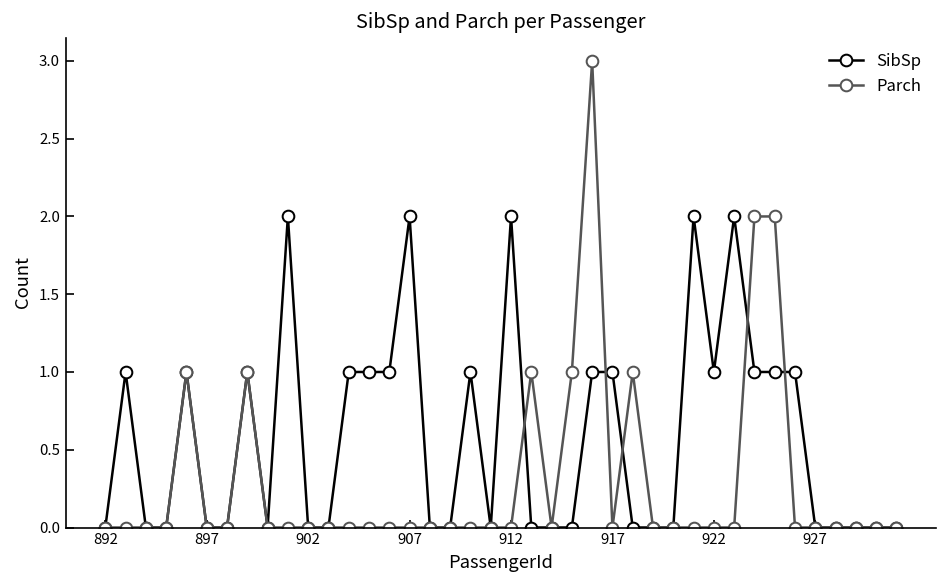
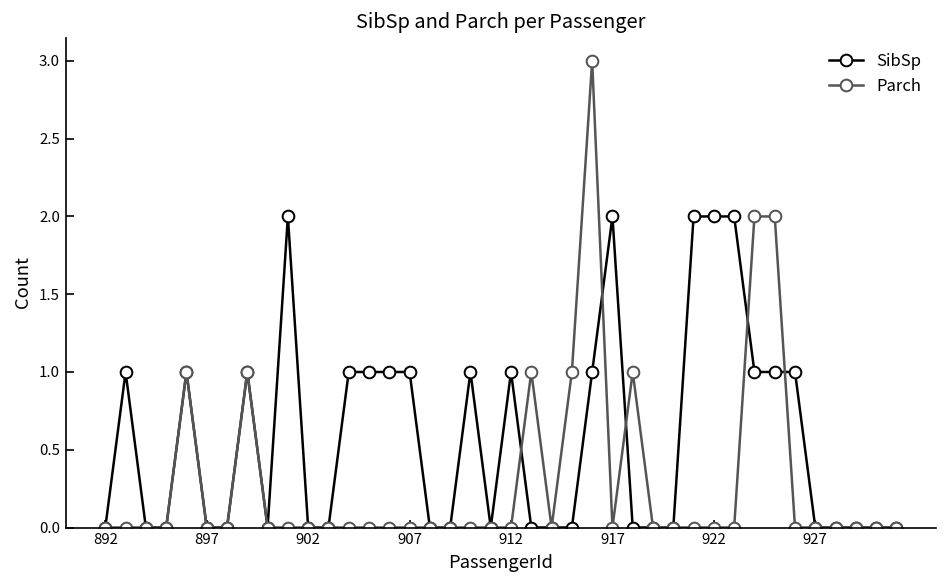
  {
    "SibSp": {
-     "907": 2,
-     "912": 2,
-     "917": 1,
-     "922": 1
+     "907": 1,
+     "912": 1,
+     "917": 2,
+     "922": 2
    },
    "Parch": {
      "907": 0,
      "912": 0,
      "917": 0,
      "922": 0
    }
  }
